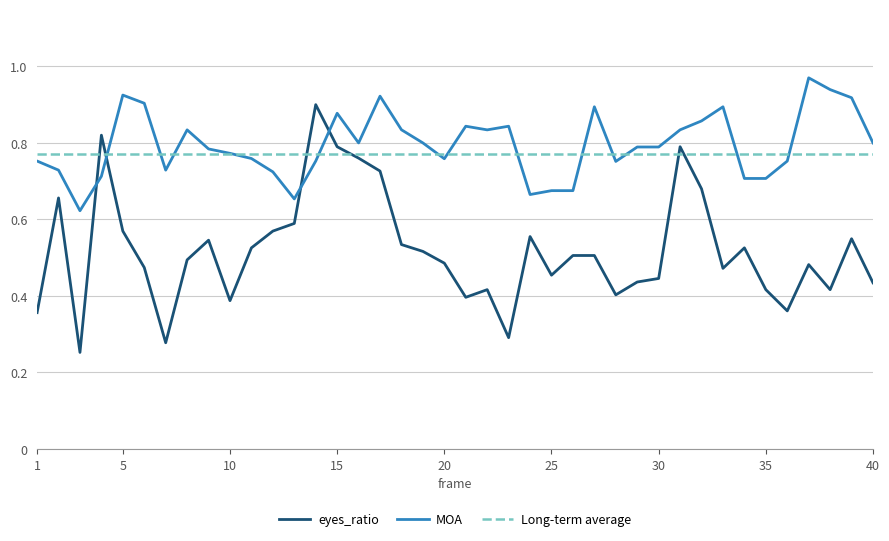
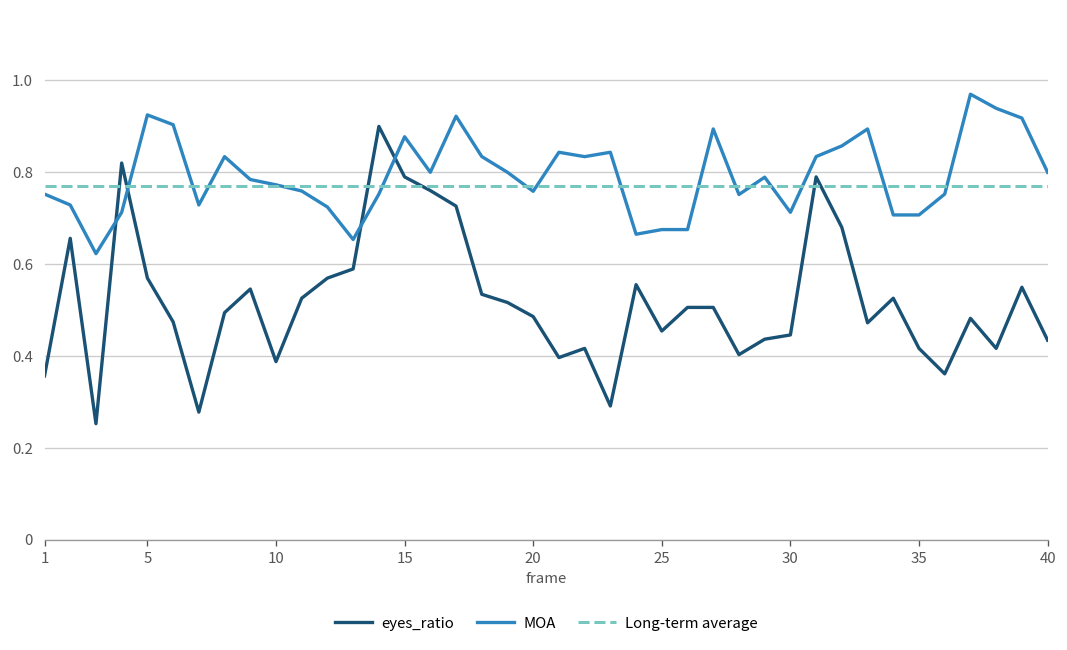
  {
    "eyes_ratio": {
      "1": 0.36,
      "5": 0.57,
      "10": 0.39,
      "15": 0.79,
      "20": 0.49,
      "25": 0.45,
      "30": 0.45,
      "35": 0.42,
      "40": 0.43
    },
    "MOA": {
      "1": 0.75,
      "5": 0.93,
      "15": 0.88,
      "20": 0.76,
      "25": 0.68,
-     "30": 0.79,
+     "30": 0.71,
      "35": 0.71,
      "40": 0.80
    },
    "Long-term average": {
      "1": 0.77,
      "5": 0.77,
      "15": 0.77,
      "20": 0.77,
      "25": 0.77,
      "30": 0.77,
      "35": 0.77,
      "40": 0.77
    }
  }
